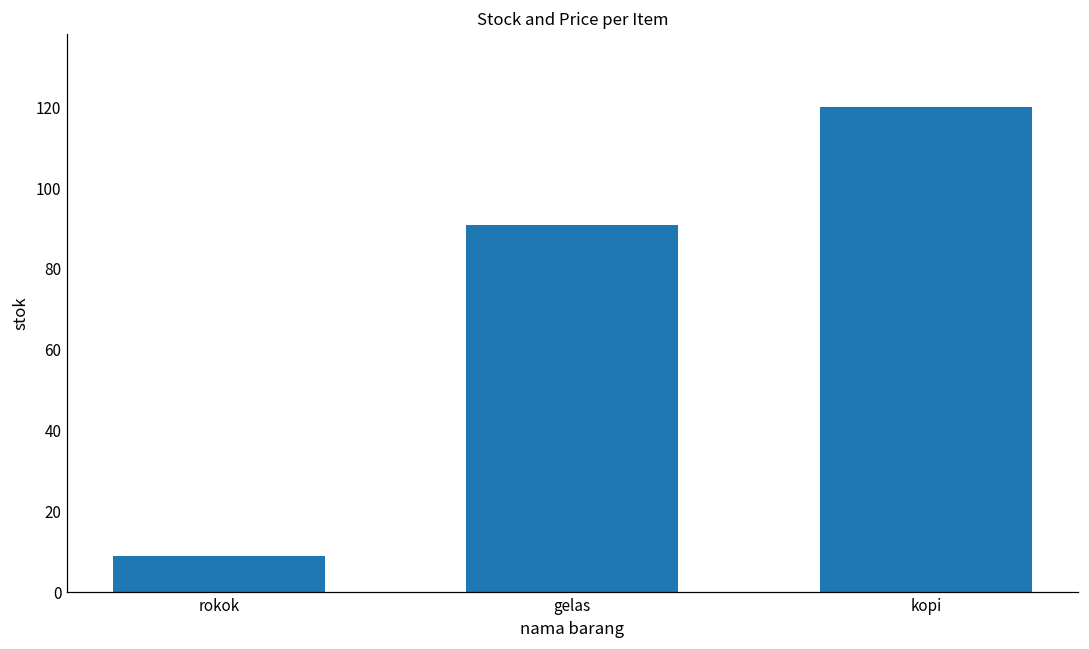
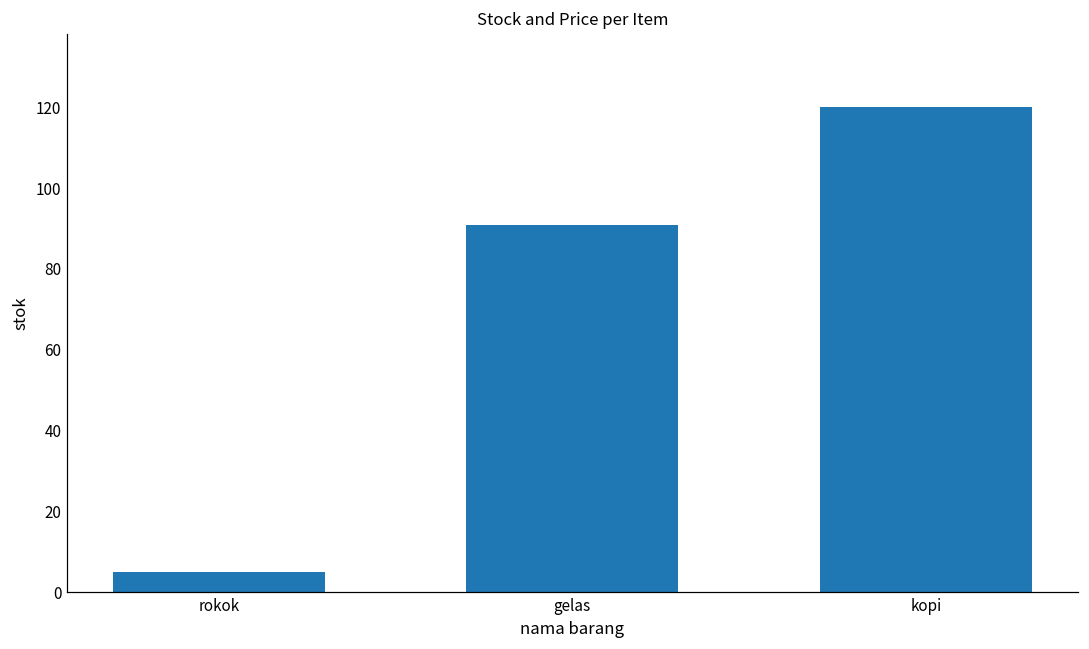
  {
-   "rokok": 9,
+   "rokok": 5,
    "gelas": 91,
    "kopi": 120
  }
